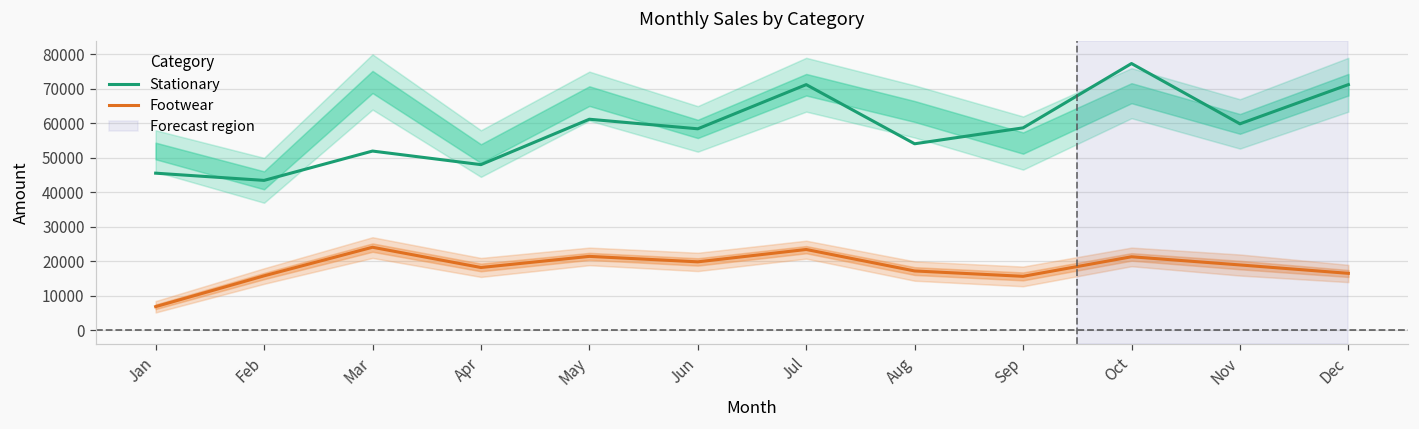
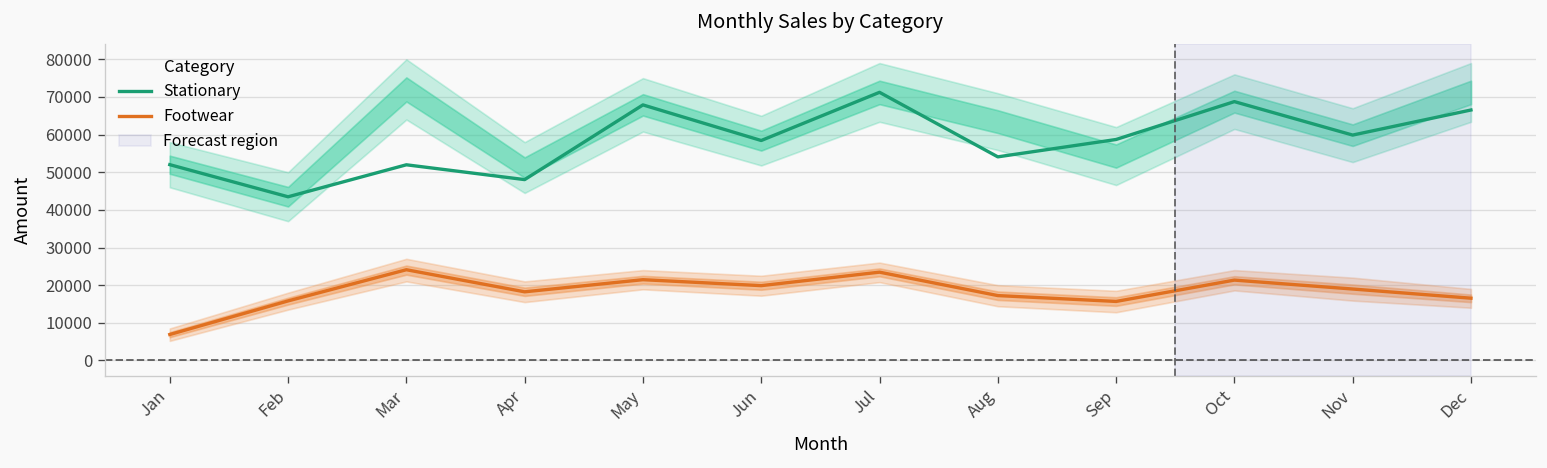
  {
    "Stationary": {
-     "Jan": 46000,
+     "Jan": 52000,
      "Feb": 43000,
      "Mar": 52000,
      "Apr": 48000,
-     "May": 61000,
+     "May": 68000,
      "Jun": 58000,
      "Jul": 71000,
      "Aug": 54000,
      "Sep": 59000,
-     "Oct": 77000,
+     "Oct": 69000,
      "Nov": 60000,
-     "Dec": 71000
+     "Dec": 67000
    }
  }
